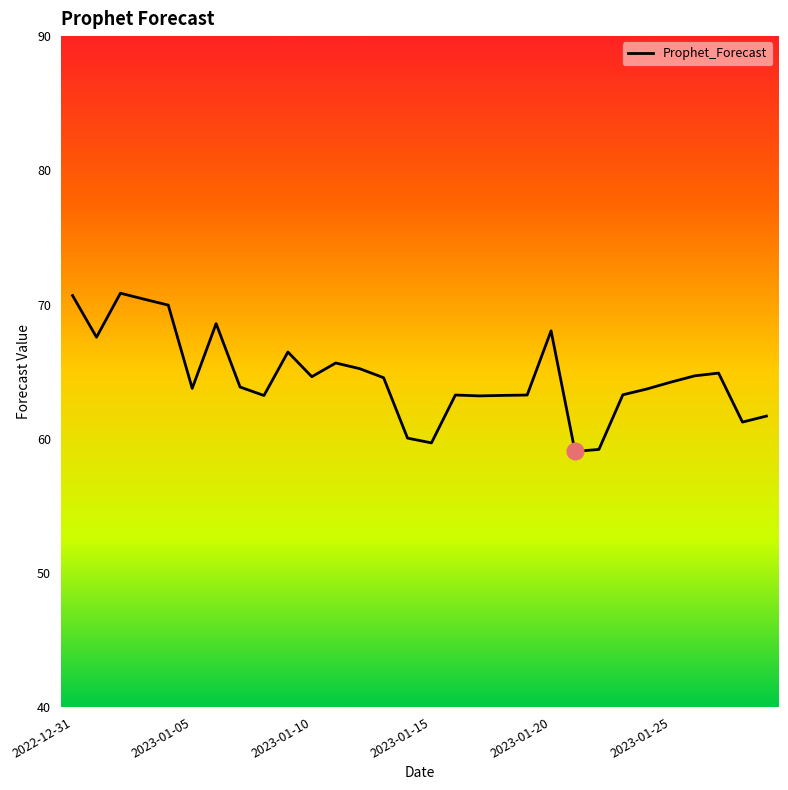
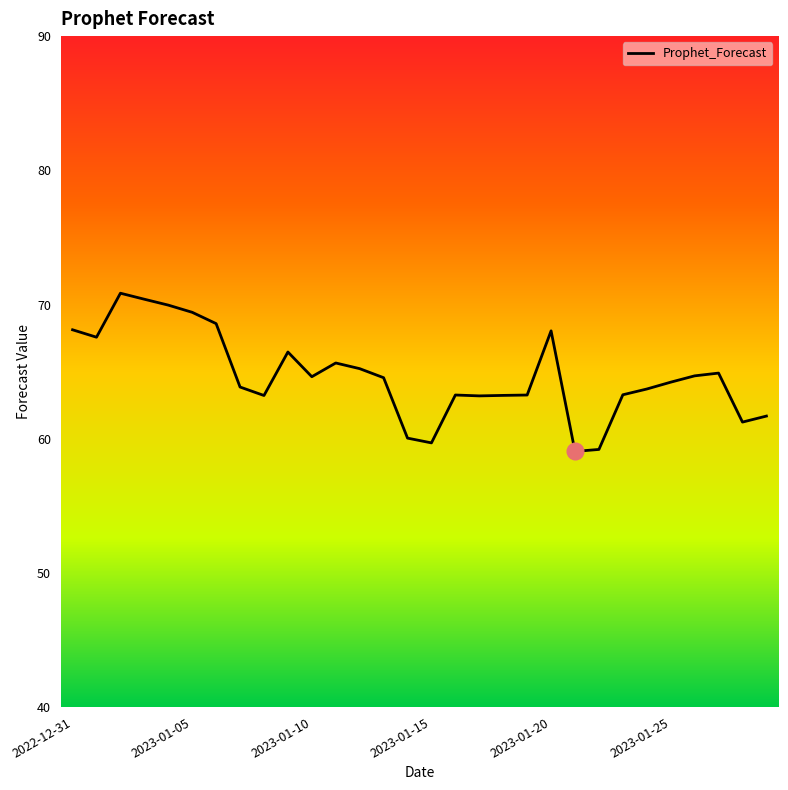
  {
    "Prophet_Forecast": {
-     "2022-12-31": 70.7,
-     "2023-01-05": 63.7,
+     "2022-12-31": 68.1,
+     "2023-01-05": 69.4,
      "2023-01-10": 64.6,
      "2023-01-15": 59.7,
      "2023-01-20": 68.0,
      "2023-01-25": 64.2
    }
  }
